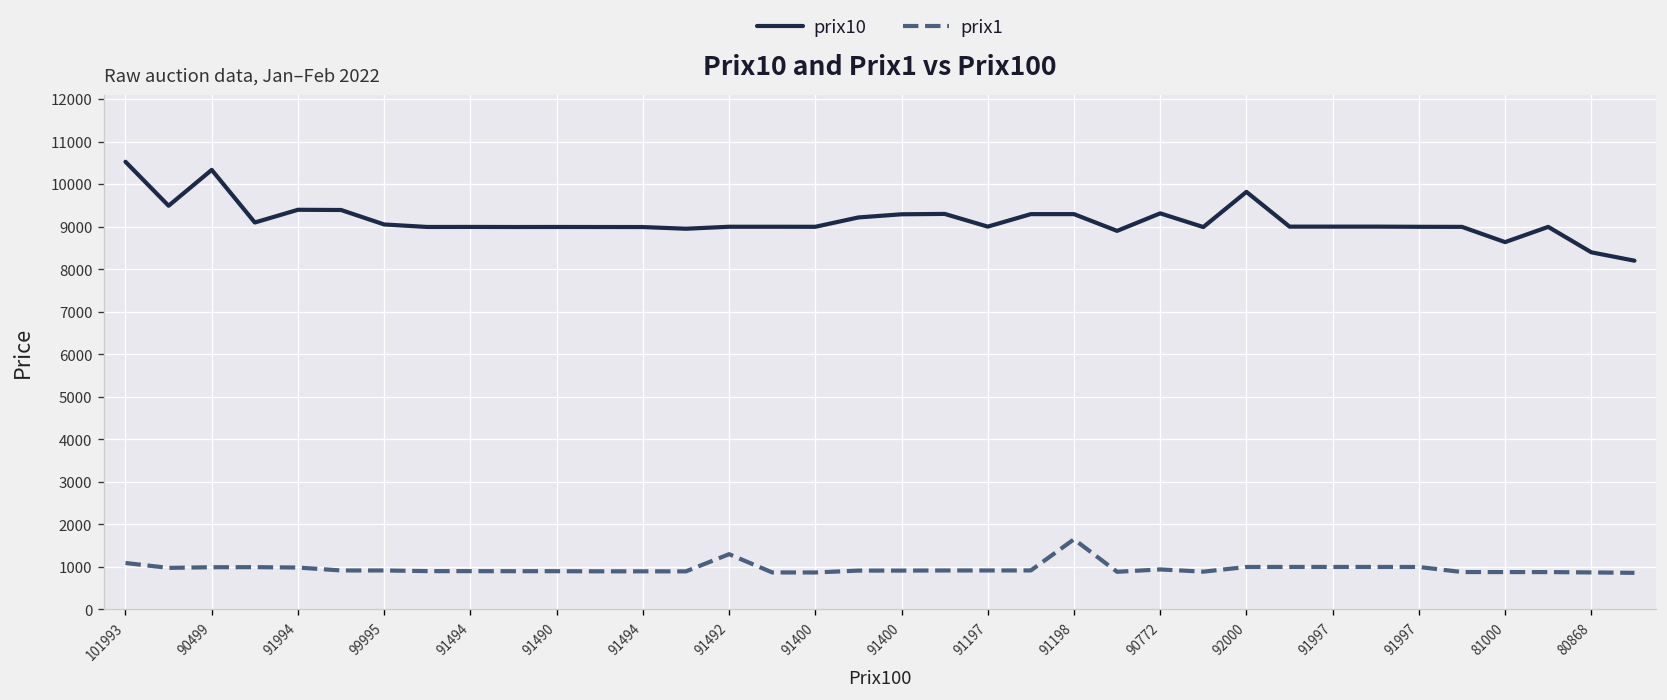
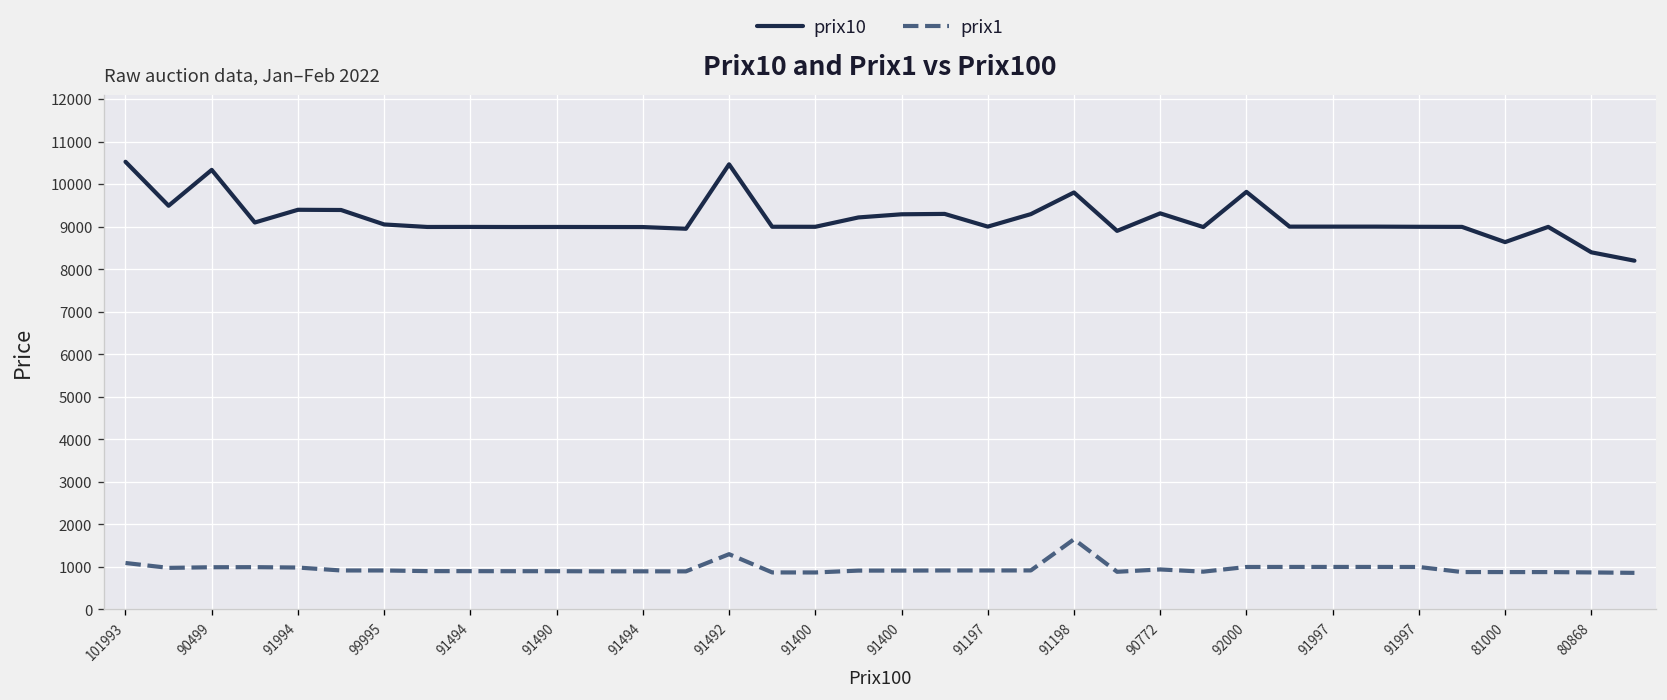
  {
    "prix10": {
      "101993": 10500,
      "90499": 10300,
      "91994": 9400,
      "99995": 9100,
      "91490": 9000,
-     "91492": 9000,
+     "91492": 10500,
      "91197": 9000,
-     "91198": 9300,
+     "91198": 9800,
      "90772": 9300,
      "92000": 9800,
      "81000": 8600,
      "80868": 8400
    },
    "prix1": {
      "101993": 1100,
      "90499": 1000,
      "91994": 1000,
      "99995": 900,
      "91490": 900,
      "91492": 1300,
      "91197": 900,
      "91198": 1600,
      "90772": 900,
      "92000": 1000,
      "81000": 900,
      "80868": 900
    }
  }
